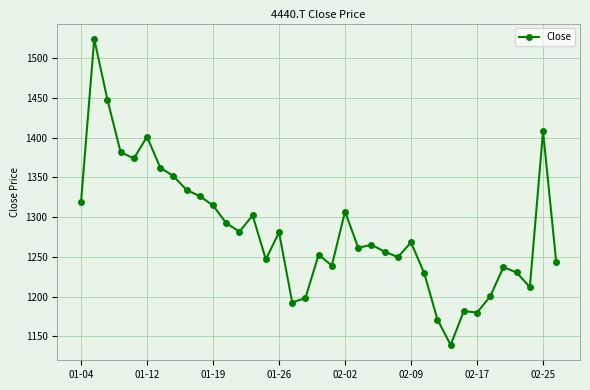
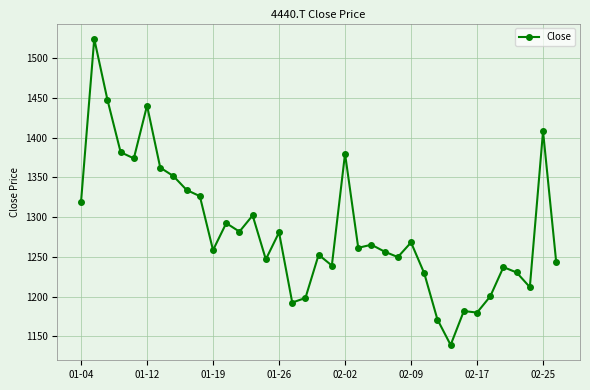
  {
    "01-04": 1320,
-   "01-12": 1400,
-   "01-19": 1310,
+   "01-12": 1440,
+   "01-19": 1260,
    "01-26": 1280,
-   "02-02": 1310,
+   "02-02": 1380,
    "02-09": 1270,
    "02-17": 1180,
    "02-25": 1410
  }
